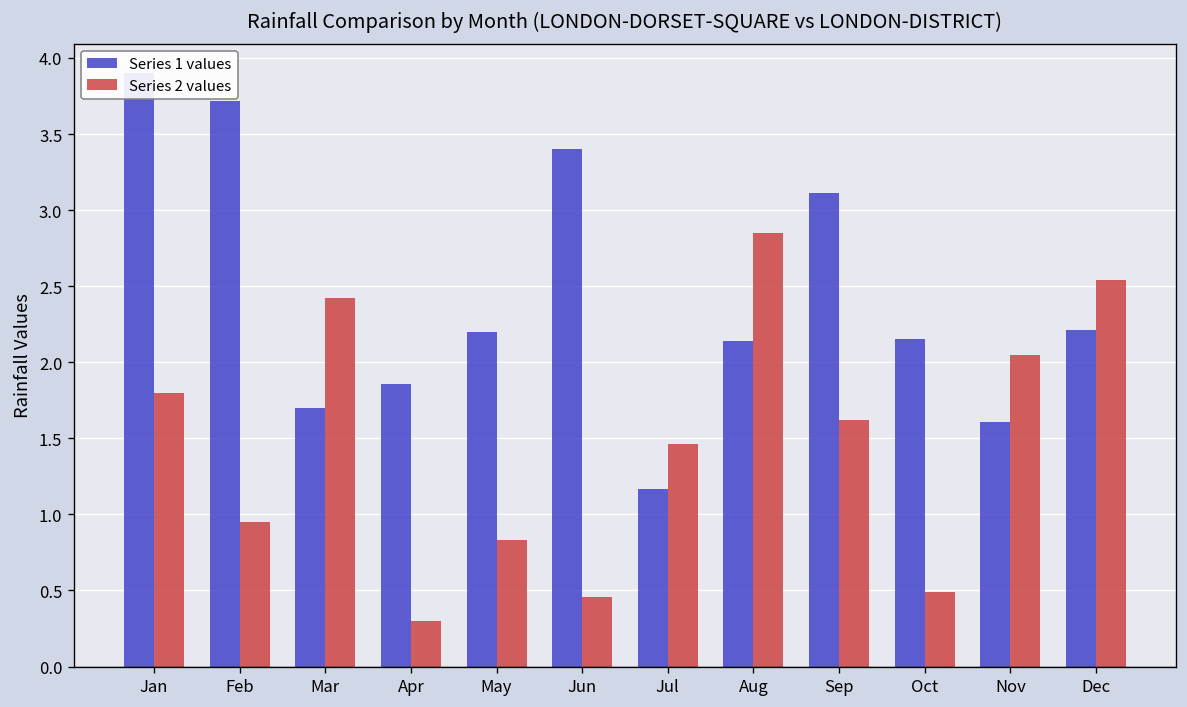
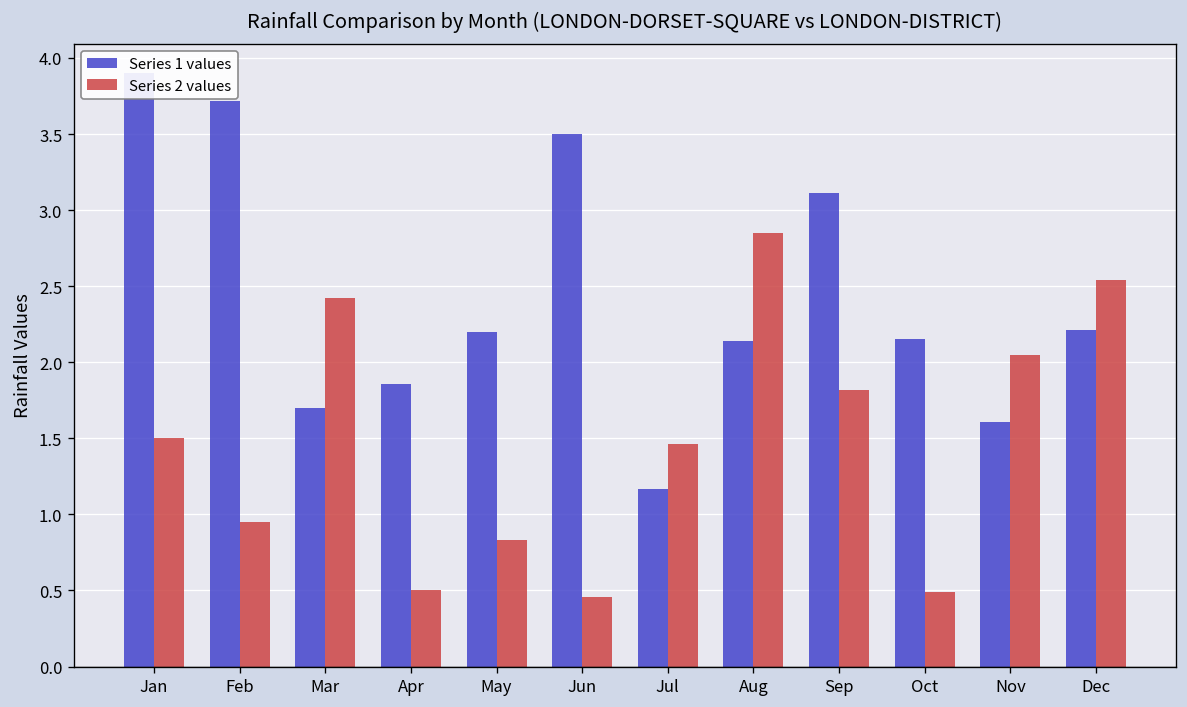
  {
    "Series 1 values": {
      "Mar": 1.7,
      "Apr": 1.86,
      "May": 2.2,
-     "Jun": 3.4,
+     "Jun": 3.5,
      "Jul": 1.17,
      "Aug": 2.14,
      "Sep": 3.1,
      "Oct": 2.15,
      "Nov": 1.6,
      "Dec": 2.2
    },
    "Series 2 values": {
-     "Jan": 1.8,
+     "Jan": 1.5,
      "Feb": 0.95,
      "Mar": 2.42,
-     "Apr": 0.3,
+     "Apr": 0.5,
      "May": 0.83,
      "Jun": 0.46,
      "Jul": 1.46,
      "Aug": 2.85,
-     "Sep": 1.62,
+     "Sep": 1.82,
      "Oct": 0.49,
      "Nov": 2.05,
      "Dec": 2.54
    }
  }
